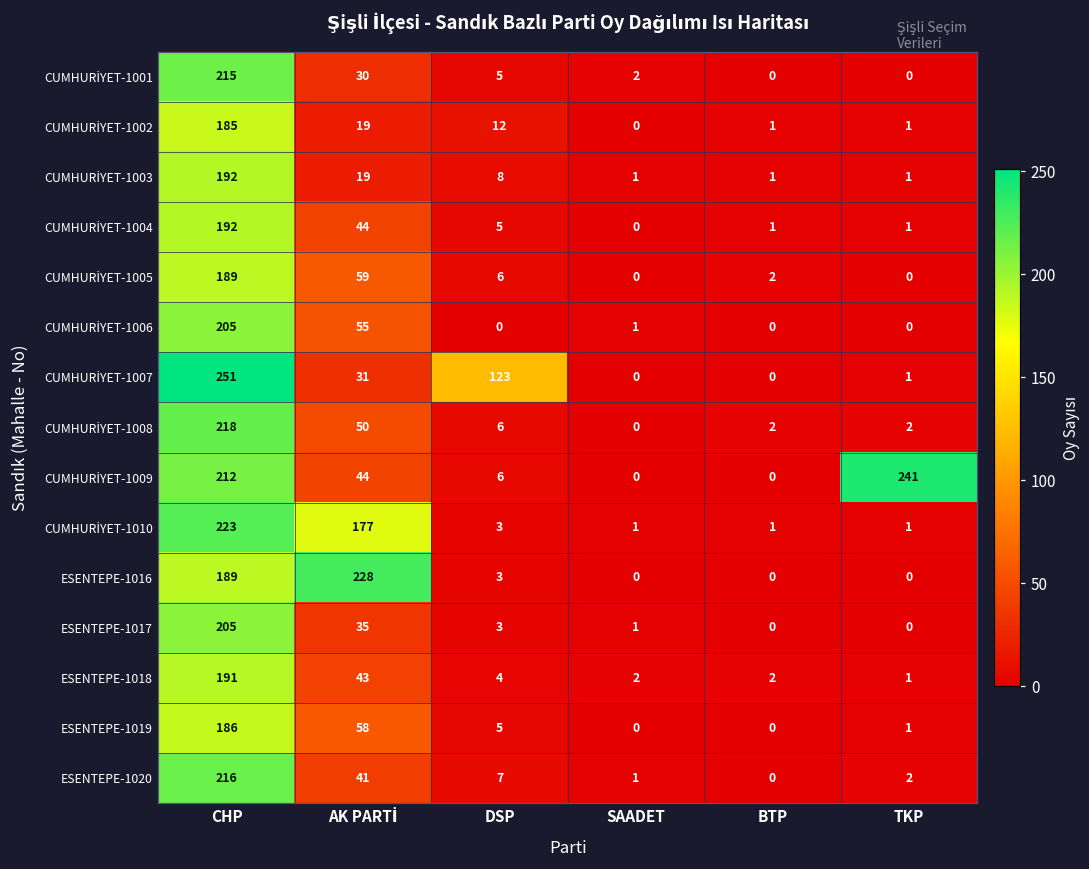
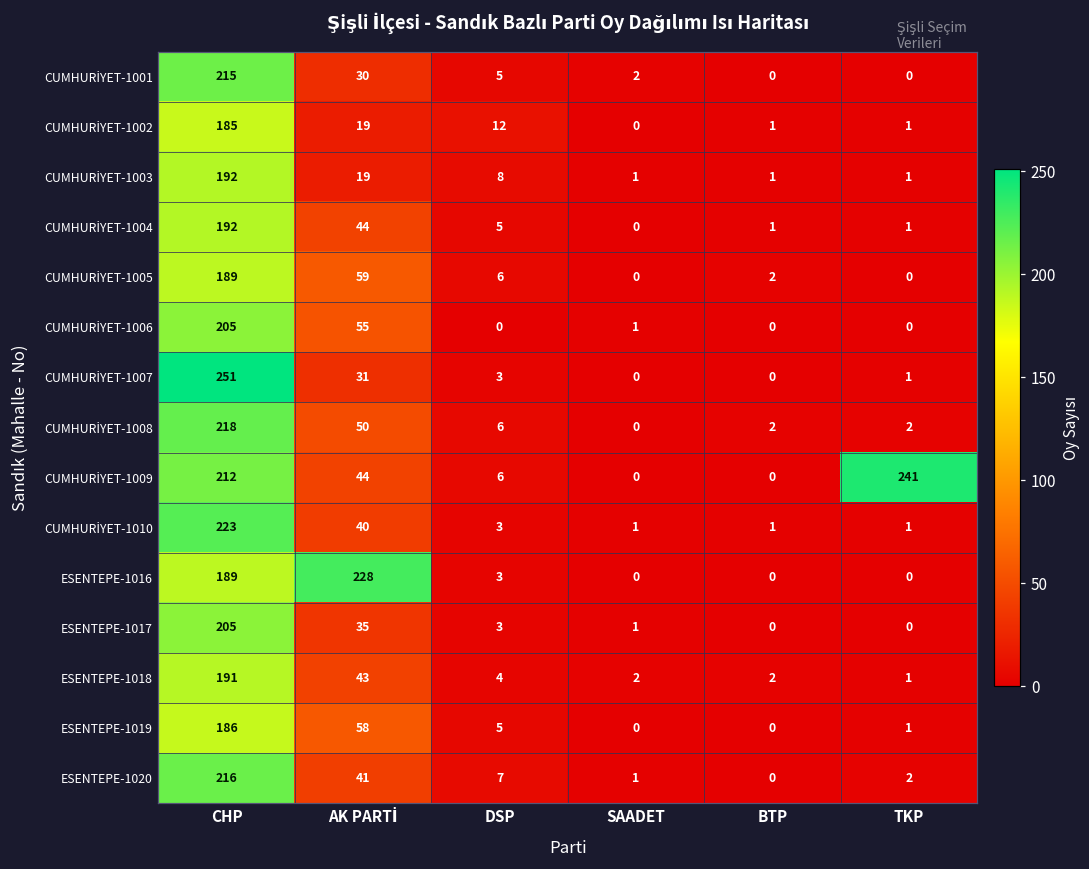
  {
    "CUMHURİYET-1001": {
      "CHP": 215,
      "AK PARTİ": 30,
      "DSP": 5,
      "SAADET": 2,
      "BTP": 0,
      "TKP": 0
    },
    "CUMHURİYET-1002": {
      "CHP": 185,
      "AK PARTİ": 19,
      "DSP": 12,
      "SAADET": 0,
      "BTP": 1,
      "TKP": 1
    },
    "CUMHURİYET-1003": {
      "CHP": 192,
      "AK PARTİ": 19,
      "DSP": 8,
      "SAADET": 1,
      "BTP": 1,
      "TKP": 1
    },
    "CUMHURİYET-1004": {
      "CHP": 192,
      "AK PARTİ": 44,
      "DSP": 5,
      "SAADET": 0,
      "BTP": 1,
      "TKP": 1
    },
    "CUMHURİYET-1005": {
      "CHP": 189,
      "AK PARTİ": 59,
      "DSP": 6,
      "SAADET": 0,
      "BTP": 2,
      "TKP": 0
    },
    "CUMHURİYET-1006": {
      "CHP": 205,
      "AK PARTİ": 55,
      "DSP": 0,
      "SAADET": 1,
      "BTP": 0,
      "TKP": 0
    },
    "CUMHURİYET-1007": {
      "CHP": 251,
      "AK PARTİ": 31,
-     "DSP": 123,
+     "DSP": 3,
      "SAADET": 0,
      "BTP": 0,
      "TKP": 1
    },
    "CUMHURİYET-1008": {
      "CHP": 218,
      "AK PARTİ": 50,
      "DSP": 6,
      "SAADET": 0,
      "BTP": 2,
      "TKP": 2
    },
    "CUMHURİYET-1009": {
      "CHP": 212,
      "AK PARTİ": 44,
      "DSP": 6,
      "SAADET": 0,
      "BTP": 0,
      "TKP": 241
    },
    "CUMHURİYET-1010": {
      "CHP": 223,
-     "AK PARTİ": 177,
+     "AK PARTİ": 40,
      "DSP": 3,
      "SAADET": 1,
      "BTP": 1,
      "TKP": 1
    },
    "ESENTEPE-1016": {
      "CHP": 189,
      "AK PARTİ": 228,
      "DSP": 3,
      "SAADET": 0,
      "BTP": 0,
      "TKP": 0
    },
    "ESENTEPE-1017": {
      "CHP": 205,
      "AK PARTİ": 35,
      "DSP": 3,
      "SAADET": 1,
      "BTP": 0,
      "TKP": 0
    },
    "ESENTEPE-1018": {
      "CHP": 191,
      "AK PARTİ": 43,
      "DSP": 4,
      "SAADET": 2,
      "BTP": 2,
      "TKP": 1
    },
    "ESENTEPE-1019": {
      "CHP": 186,
      "AK PARTİ": 58,
      "DSP": 5,
      "SAADET": 0,
      "BTP": 0,
      "TKP": 1
    },
    "ESENTEPE-1020": {
      "CHP": 216,
      "AK PARTİ": 41,
      "DSP": 7,
      "SAADET": 1,
      "BTP": 0,
      "TKP": 2
    }
  }
